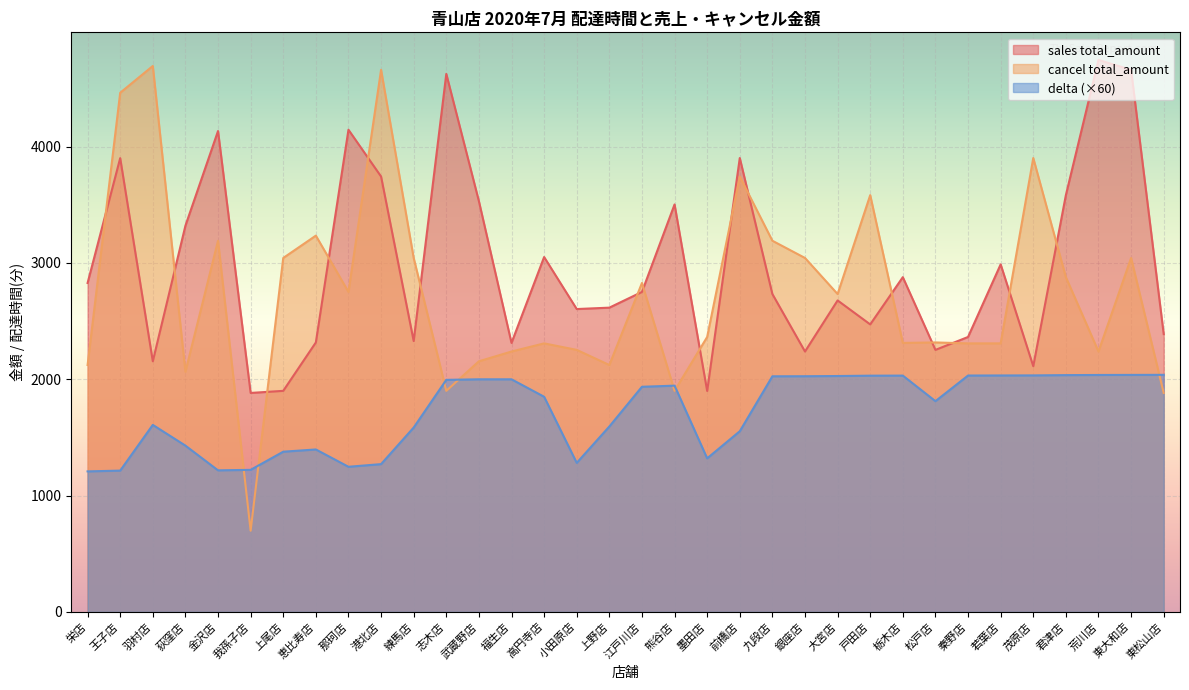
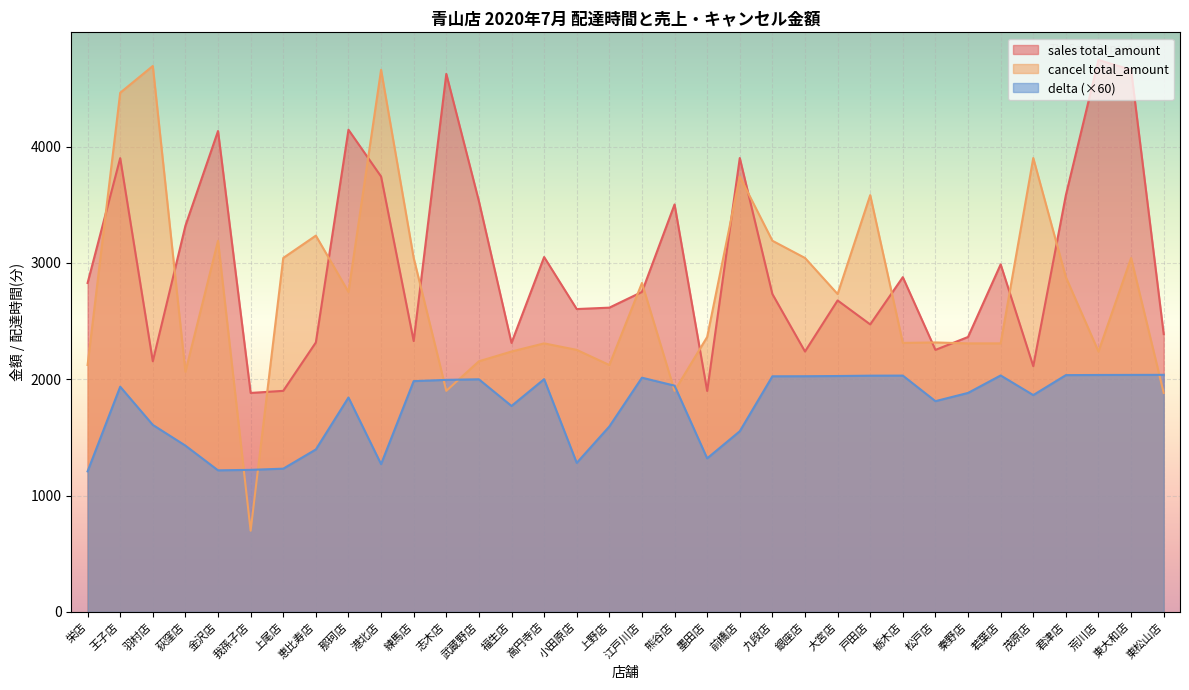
  {
    "delta (×60)": {
      "栄店": 1210,
-     "王子店": 1210,
+     "王子店": 1940,
      "羽村店": 1610,
      "荻窪店": 1430,
      "金沢店": 1220,
      "我孫子店": 1220,
-     "上尾店": 1380,
+     "上尾店": 1230,
      "恵比寿店": 1400,
-     "那珂店": 1250,
+     "那珂店": 1840,
      "港北店": 1270,
-     "練馬店": 1580,
+     "練馬店": 1980,
      "志木店": 1990,
      "武蔵野店": 2000,
-     "福生店": 2000,
-     "高円寺店": 1850,
+     "福生店": 1770,
+     "高円寺店": 2000,
      "小田原店": 1280,
      "上野店": 1590,
-     "江戸川店": 1940,
+     "江戸川店": 2010,
      "熊谷店": 1940,
      "墨田店": 1320,
      "前橋店": 1550,
      "九段店": 2030,
      "銀座店": 2030,
      "大宮店": 2030,
      "戸田店": 2030,
      "栃木店": 2030,
      "松戸店": 1810,
-     "秦野店": 2030,
+     "秦野店": 1880,
      "若葉店": 2030,
-     "茂原店": 2030,
+     "茂原店": 1860,
      "君津店": 2040,
      "荒川店": 2040,
      "東大和店": 2040,
      "東松山店": 2040
    }
  }
